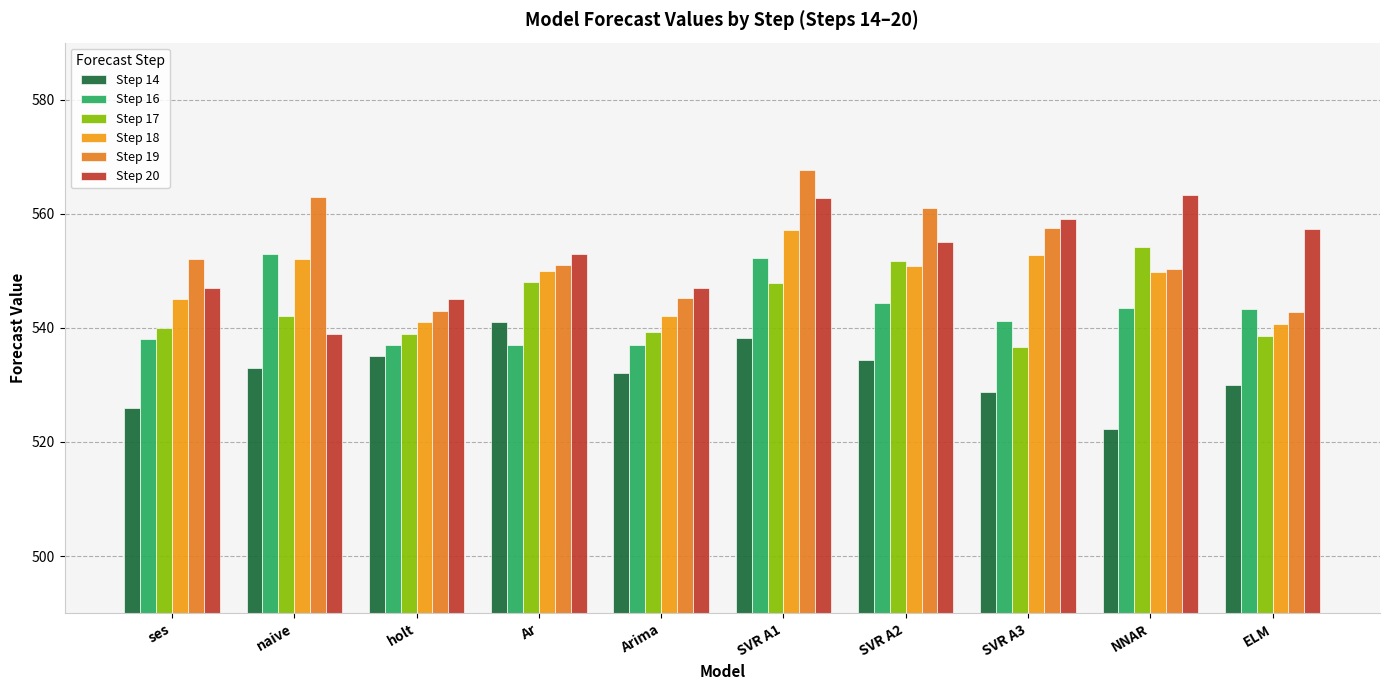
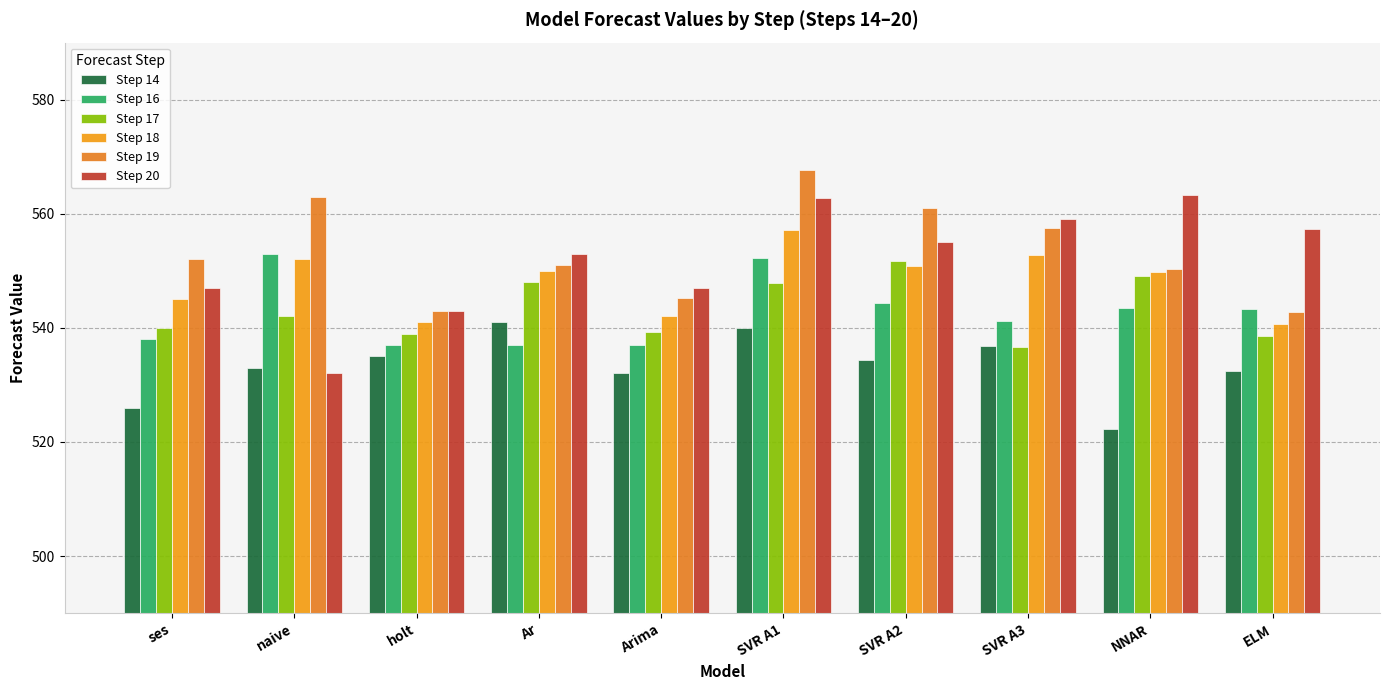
  {
    "Step 14": {
      "ses": 526,
      "naive": 533,
      "holt": 535,
      "Ar": 541,
      "Arima": 532,
-     "SVR A1": 538,
+     "SVR A1": 540,
      "SVR A2": 534,
-     "SVR A3": 529,
+     "SVR A3": 537,
      "NNAR": 522,
-     "ELM": 530
+     "ELM": 532
    },
    "Step 16": {
      "ses": 538,
      "naive": 553,
      "holt": 537,
      "Ar": 537,
      "Arima": 537,
      "SVR A1": 552,
      "SVR A2": 544,
      "SVR A3": 541,
      "NNAR": 543,
      "ELM": 543
    },
    "Step 17": {
      "ses": 540,
      "naive": 542,
      "holt": 539,
      "Ar": 548,
      "Arima": 539,
      "SVR A1": 548,
      "SVR A2": 552,
      "SVR A3": 537,
-     "NNAR": 554,
+     "NNAR": 549,
      "ELM": 539
    },
    "Step 20": {
      "ses": 547,
-     "naive": 539,
-     "holt": 545,
+     "naive": 532,
+     "holt": 543,
      "Ar": 553,
      "Arima": 547,
      "SVR A1": 563,
      "SVR A2": 555,
      "SVR A3": 559,
      "NNAR": 563,
      "ELM": 557
    }
  }
